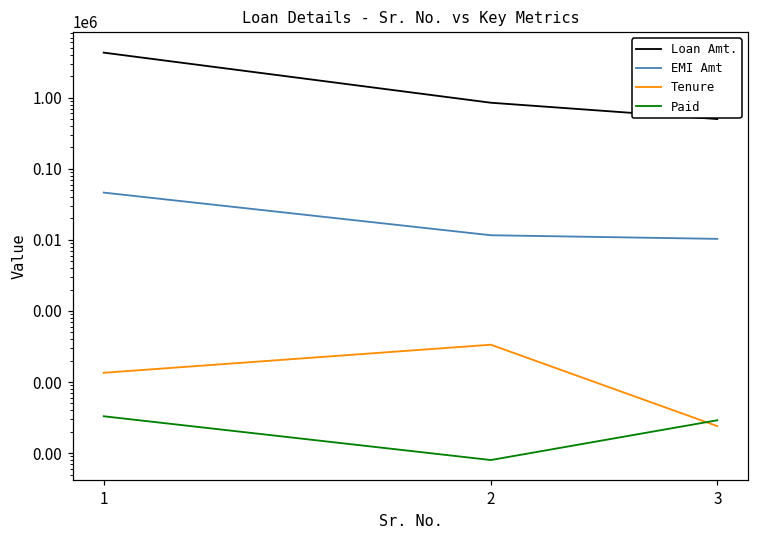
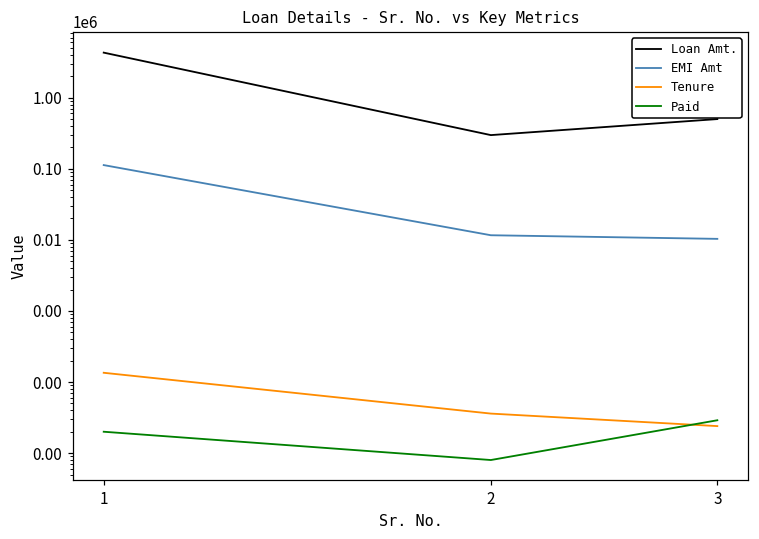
  {
    "Loan Amt.": {
      "1": 4000000,
-     "2": 800000,
+     "2": 300000,
      "3": 500000
    },
    "EMI Amt": {
-     "1": 50000,
+     "1": 110000,
      "2": 12000,
      "3": 10000
    },
    "Tenure": {
      "1": 140,
-     "2": 300,
+     "2": 40,
      "3": 24
    },
    "Paid": {
-     "1": 30,
+     "1": 20,
      "2": 8,
      "3": 30
    }
  }
